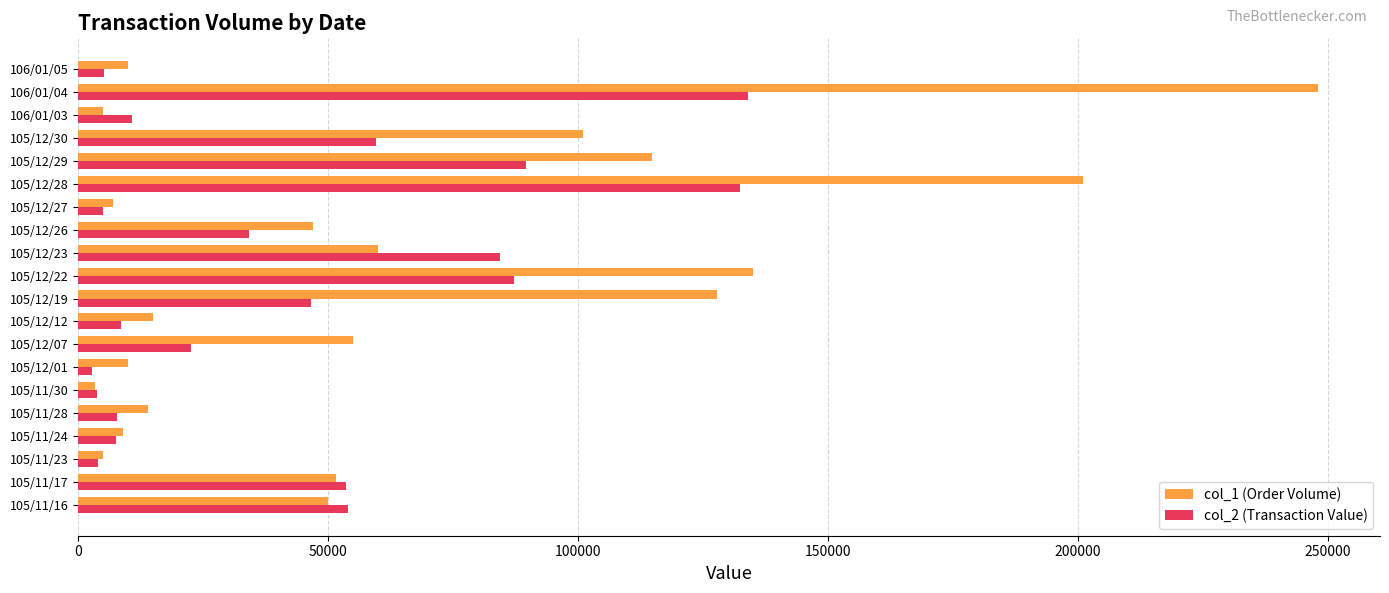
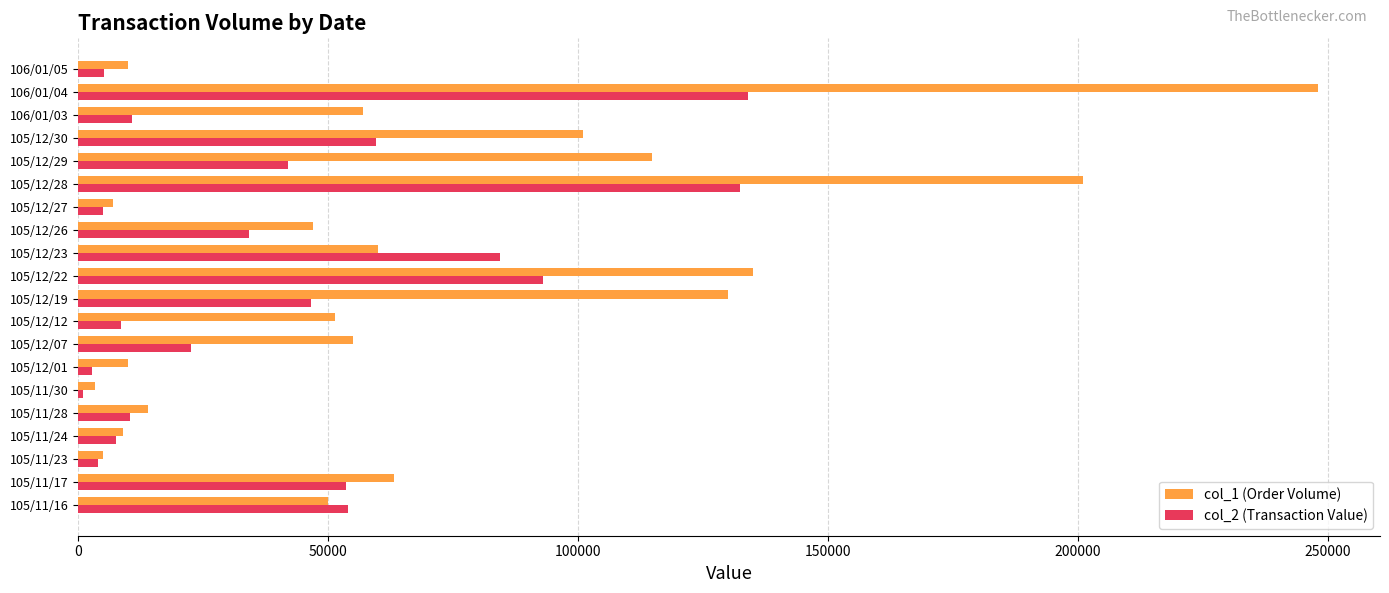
  {
    "col_1 (Order Volume)": {
      "106/01/05": 10000,
      "106/01/04": 248000,
-     "106/01/03": 5000,
+     "106/01/03": 57000,
      "105/12/30": 101000,
      "105/12/29": 115000,
      "105/12/28": 201000,
      "105/12/27": 7000,
      "105/12/26": 47000,
      "105/12/23": 60000,
      "105/12/22": 135000,
-     "105/12/19": 128000,
-     "105/12/12": 15000,
+     "105/12/19": 130000,
+     "105/12/12": 51000,
      "105/12/07": 55000,
      "105/12/01": 10000,
      "105/11/30": 3000,
      "105/11/28": 14000,
      "105/11/24": 9000,
      "105/11/23": 5000,
-     "105/11/17": 52000,
+     "105/11/17": 63000,
      "105/11/16": 50000
    },
    "col_2 (Transaction Value)": {
      "106/01/05": 5000,
      "106/01/04": 134000,
      "106/01/03": 11000,
      "105/12/30": 60000,
-     "105/12/29": 90000,
+     "105/12/29": 42000,
      "105/12/28": 132000,
      "105/12/27": 5000,
      "105/12/26": 34000,
      "105/12/23": 84000,
-     "105/12/22": 87000,
+     "105/12/22": 93000,
      "105/12/19": 47000,
      "105/12/12": 9000,
      "105/12/07": 22000,
      "105/12/01": 3000,
-     "105/11/30": 4000,
-     "105/11/28": 8000,
+     "105/11/30": 1000,
+     "105/11/28": 10000,
      "105/11/24": 7000,
      "105/11/23": 4000,
      "105/11/17": 54000,
      "105/11/16": 54000
    }
  }
